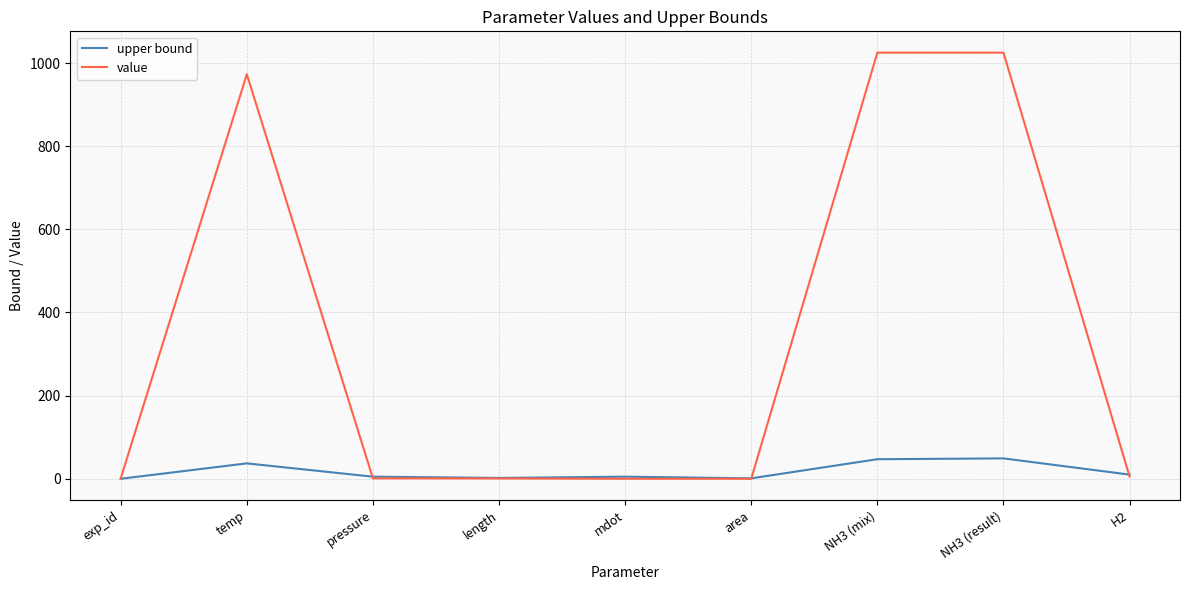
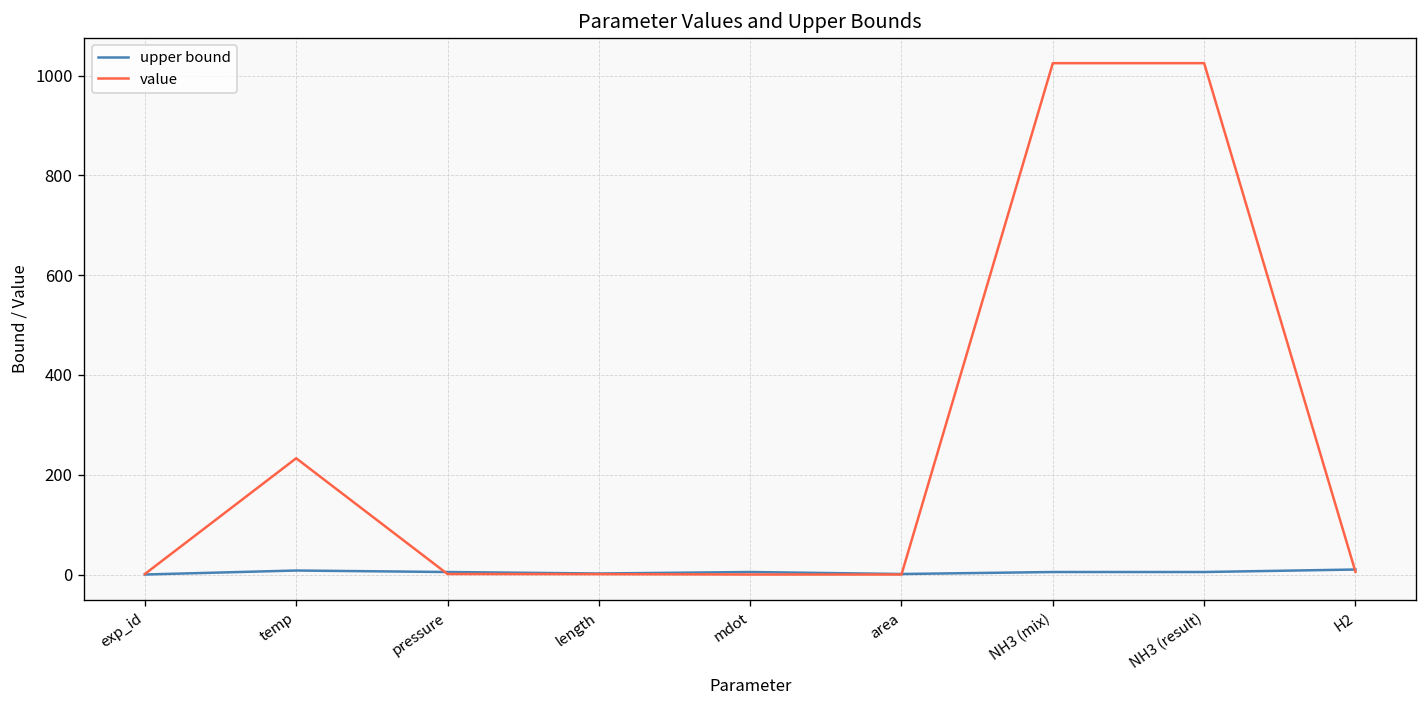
  {
    "upper bound": {
-     "temp": 40,
-     "NH3 (mix)": 50,
-     "NH3 (result)": 50
+     "temp": 10,
+     "NH3 (mix)": 10,
+     "NH3 (result)": 10
    },
    "value": {
-     "temp": 970,
+     "temp": 230,
      "NH3 (mix)": 1030,
      "NH3 (result)": 1030
    }
  }
